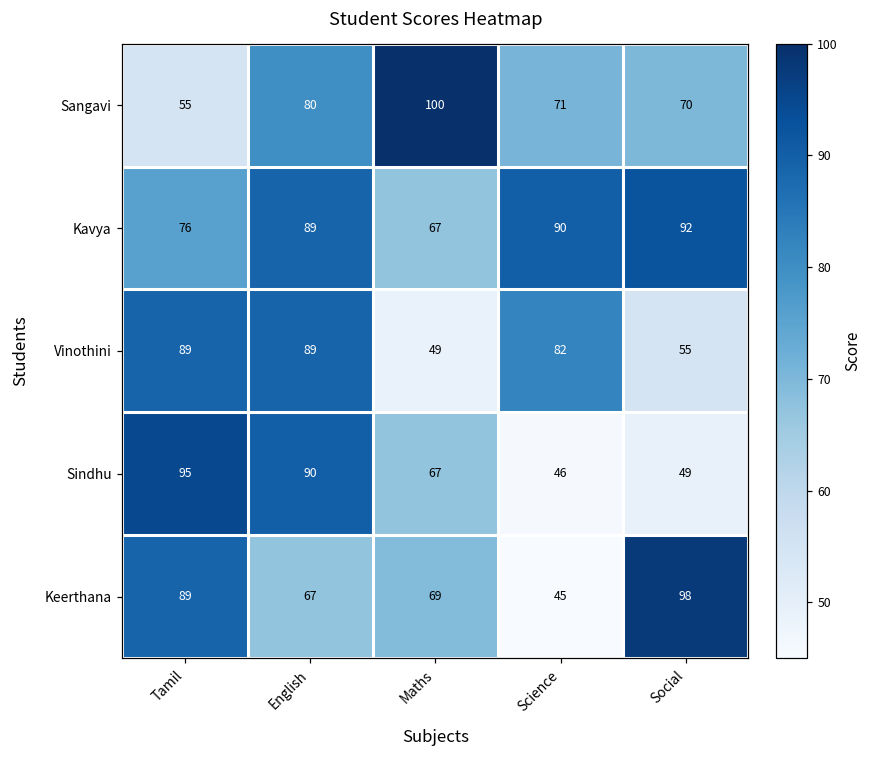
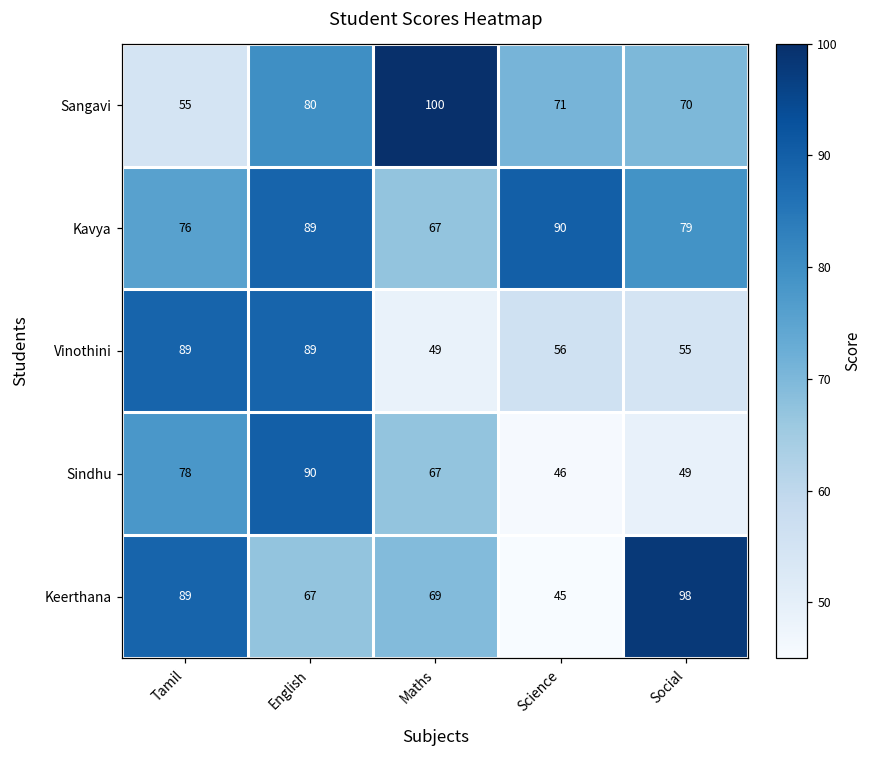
  {
    "Sangavi": {
      "Tamil": 55,
      "English": 80,
      "Maths": 100,
      "Science": 71,
      "Social": 70
    },
    "Kavya": {
      "Tamil": 76,
      "English": 89,
      "Maths": 67,
      "Science": 90,
-     "Social": 92
+     "Social": 79
    },
    "Vinothini": {
      "Tamil": 89,
      "English": 89,
      "Maths": 49,
-     "Science": 82,
+     "Science": 56,
      "Social": 55
    },
    "Sindhu": {
-     "Tamil": 95,
+     "Tamil": 78,
      "English": 90,
      "Maths": 67,
      "Science": 46,
      "Social": 49
    },
    "Keerthana": {
      "Tamil": 89,
      "English": 67,
      "Maths": 69,
      "Science": 45,
      "Social": 98
    }
  }
